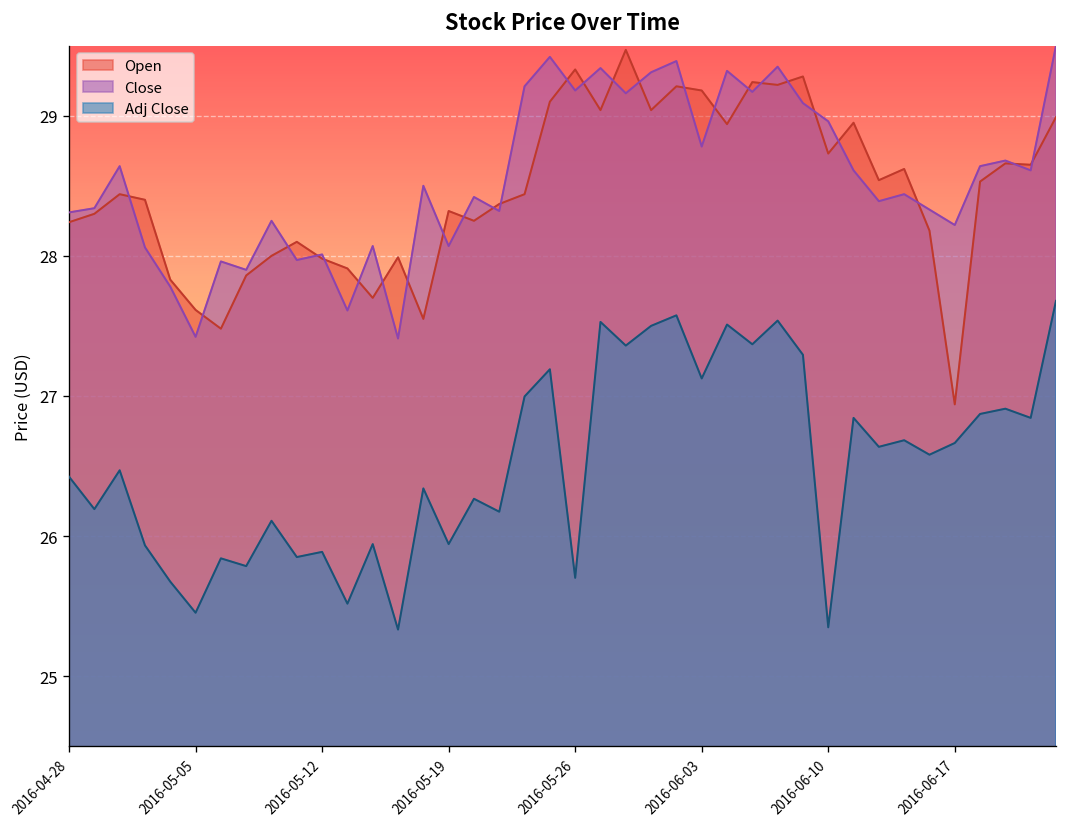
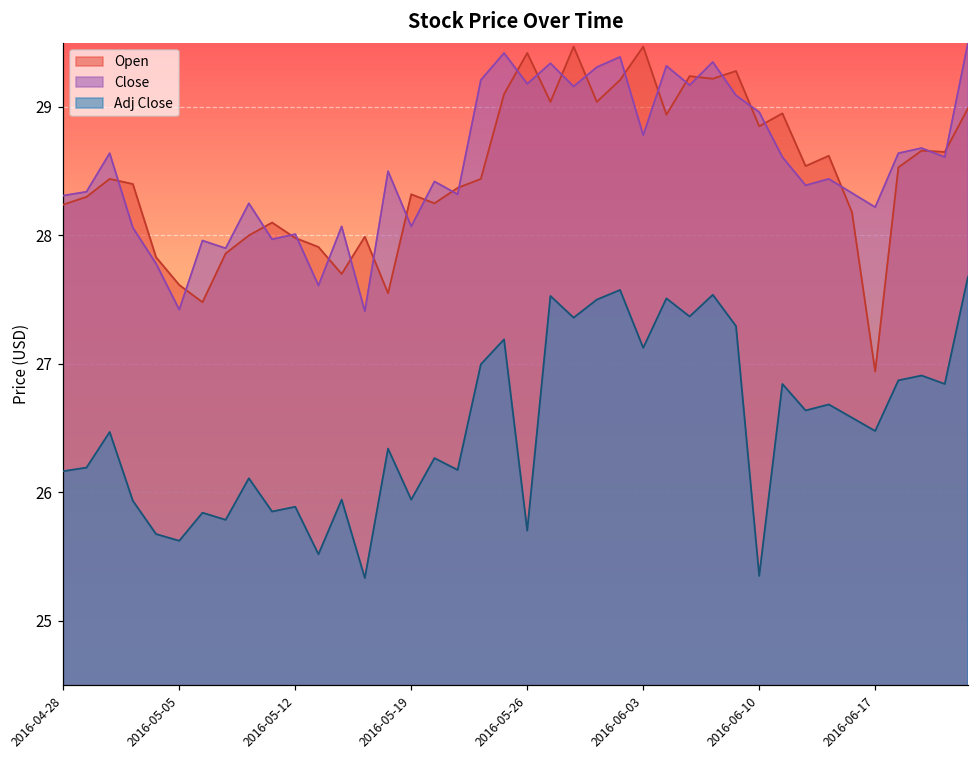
  {
    "Open": {
      "2016-04-28": 28.24,
      "2016-05-05": 27.61,
      "2016-05-12": 27.98,
      "2016-05-19": 28.32,
-     "2016-05-26": 29.33,
-     "2016-06-03": 29.18,
-     "2016-06-10": 28.73,
+     "2016-05-26": 29.42,
+     "2016-06-03": 29.47,
+     "2016-06-10": 28.85,
      "2016-06-17": 26.94
    },
    "Close": {
      "2016-04-28": 28.31,
      "2016-05-05": 27.42,
      "2016-05-12": 28.01,
      "2016-05-19": 28.07,
      "2016-05-26": 29.18,
      "2016-06-03": 28.78,
      "2016-06-10": 28.96,
      "2016-06-17": 28.22
    },
    "Adj Close": {
-     "2016-04-28": 26.42,
-     "2016-05-05": 25.45,
+     "2016-04-28": 26.16,
+     "2016-05-05": 25.62,
      "2016-05-12": 25.89,
      "2016-05-19": 25.94,
      "2016-05-26": 25.70,
      "2016-06-03": 27.12,
      "2016-06-10": 25.35,
-     "2016-06-17": 26.66
+     "2016-06-17": 26.48
    }
  }
